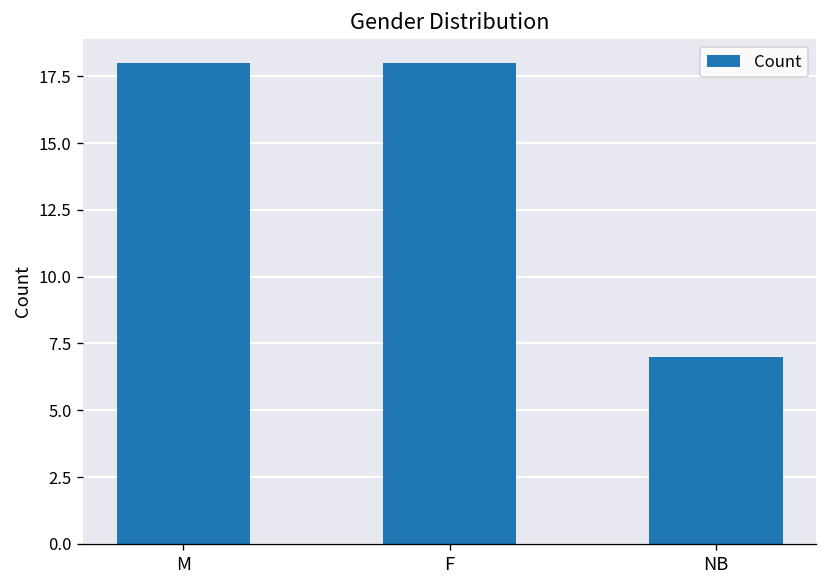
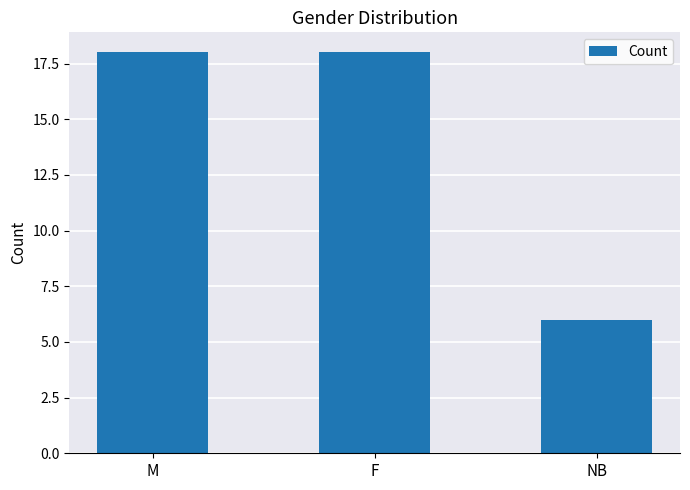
  {
    "M": 18,
    "F": 18,
-   "NB": 7
+   "NB": 6
  }
